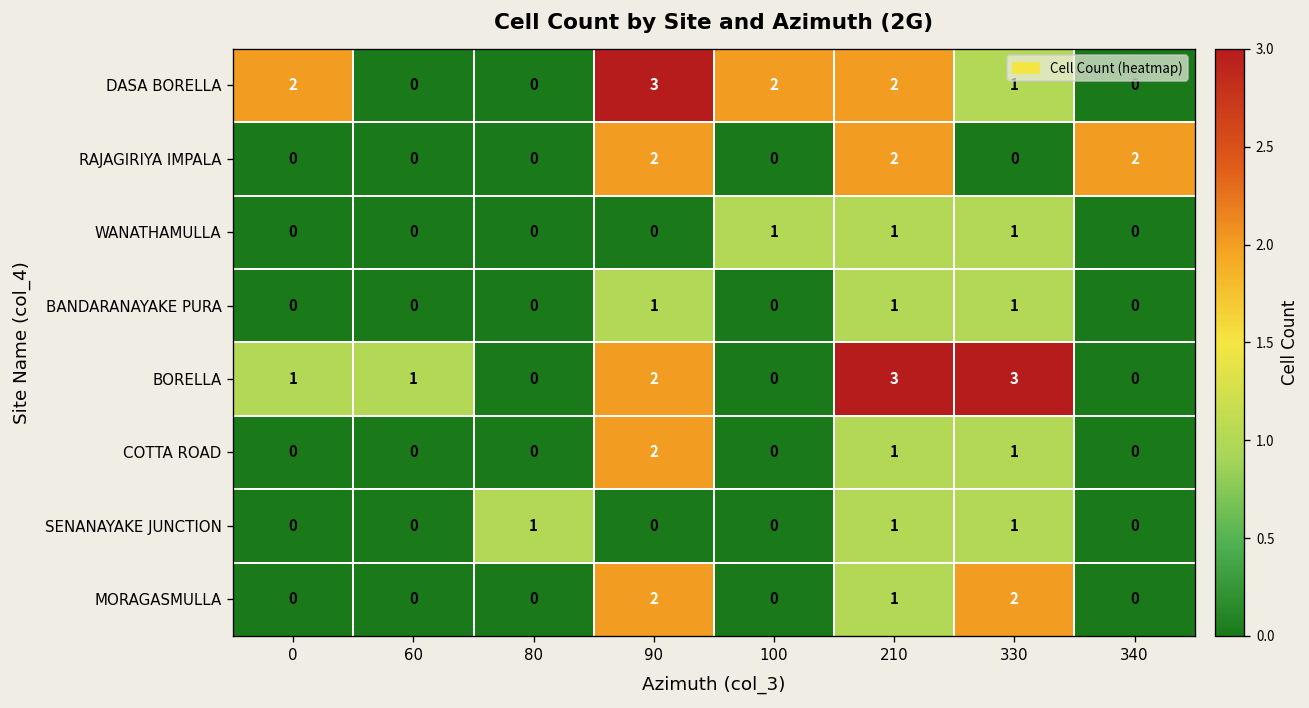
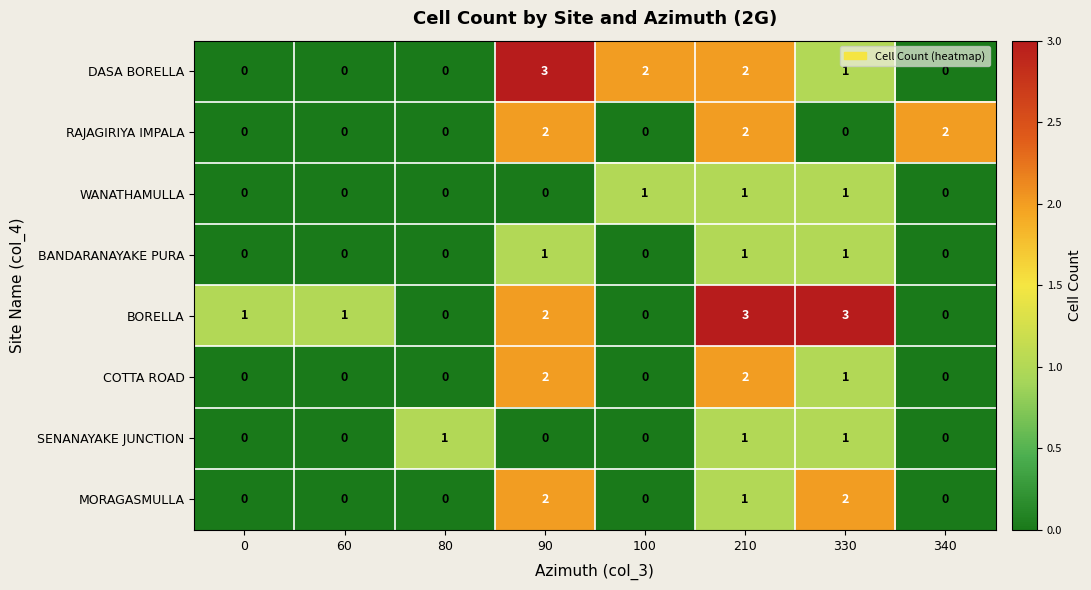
  {
    "DASA BORELLA": {
-     "0": 2,
+     "0": 0,
      "60": 0,
      "80": 0,
      "90": 3,
      "100": 2,
      "210": 2
    },
    "RAJAGIRIYA IMPALA": {
      "0": 0,
      "60": 0,
      "80": 0,
      "90": 2,
      "100": 0,
      "210": 2,
      "330": 0,
      "340": 2
    },
    "WANATHAMULLA": {
      "0": 0,
      "60": 0,
      "80": 0,
      "90": 0,
      "100": 1,
      "210": 1,
      "330": 1,
      "340": 0
    },
    "BANDARANAYAKE PURA": {
      "0": 0,
      "60": 0,
      "80": 0,
      "90": 1,
      "100": 0,
      "210": 1,
      "330": 1,
      "340": 0
    },
    "BORELLA": {
      "0": 1,
      "60": 1,
      "80": 0,
      "90": 2,
      "100": 0,
      "210": 3,
      "330": 3,
      "340": 0
    },
    "COTTA ROAD": {
      "0": 0,
      "60": 0,
      "80": 0,
      "90": 2,
      "100": 0,
-     "210": 1,
+     "210": 2,
      "330": 1,
      "340": 0
    },
    "SENANAYAKE JUNCTION": {
      "0": 0,
      "60": 0,
      "80": 1,
      "90": 0,
      "100": 0,
      "210": 1,
      "330": 1,
      "340": 0
    },
    "MORAGASMULLA": {
      "0": 0,
      "60": 0,
      "80": 0,
      "90": 2,
      "100": 0,
      "210": 1,
      "330": 2,
      "340": 0
    }
  }
